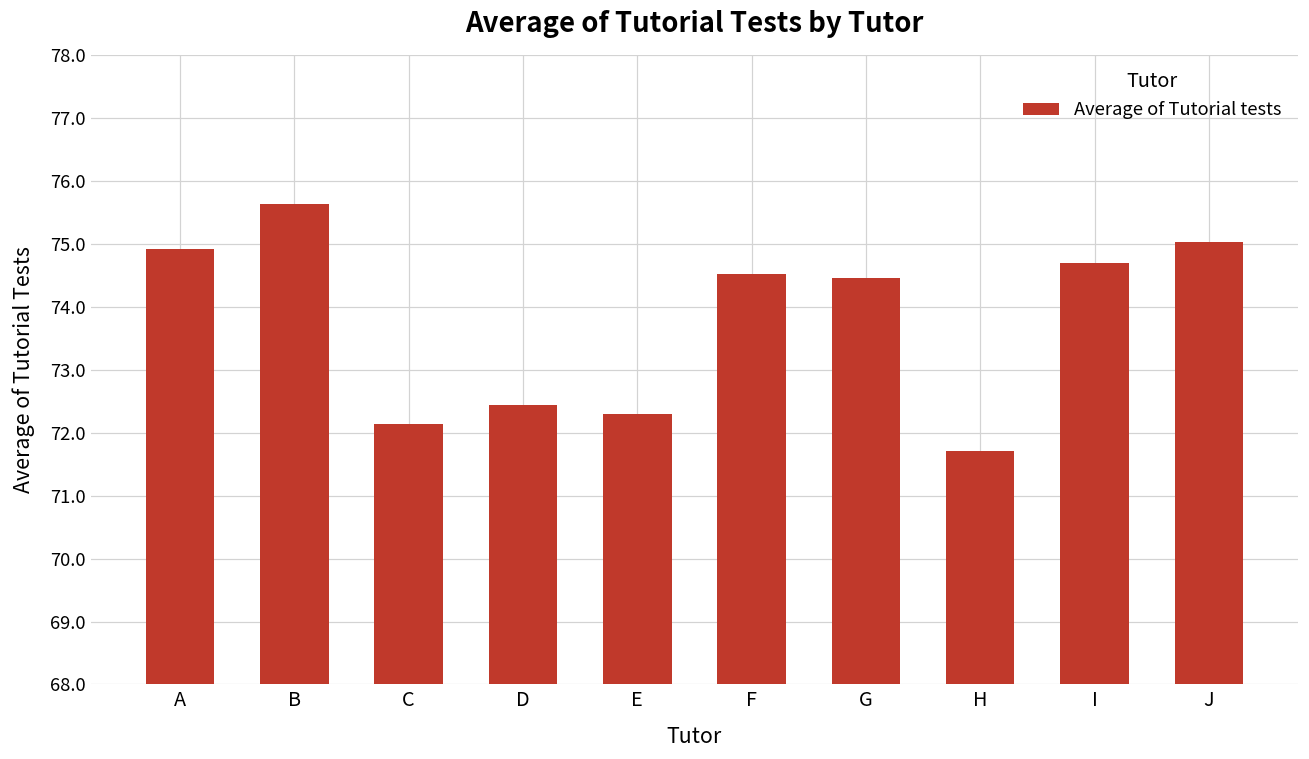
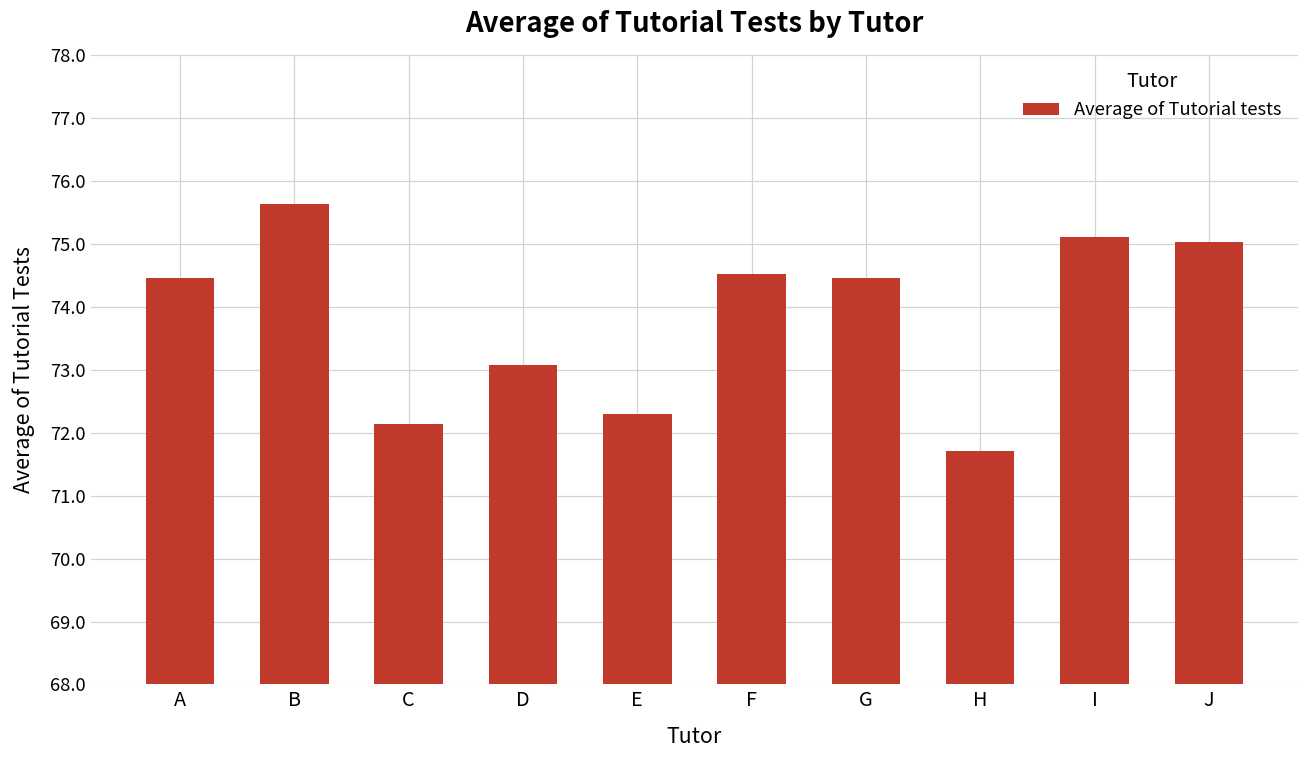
  {
-   "A": 74.9,
+   "A": 74.5,
    "B": 75.6,
    "C": 72.1,
-   "D": 72.4,
+   "D": 73.1,
    "E": 72.3,
    "F": 74.5,
    "G": 74.5,
    "H": 71.7,
-   "I": 74.7,
+   "I": 75.1,
    "J": 75.0
  }
